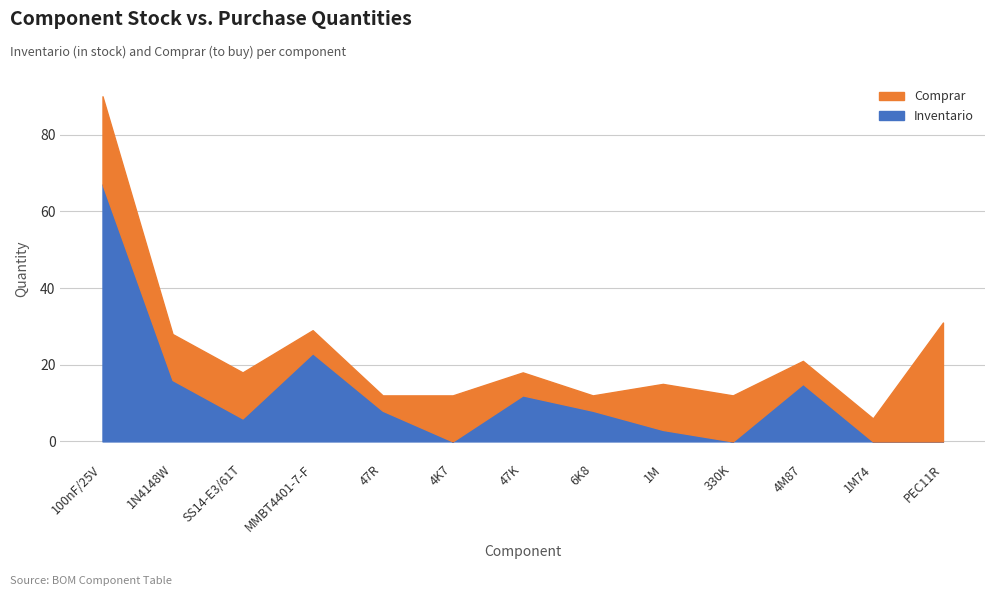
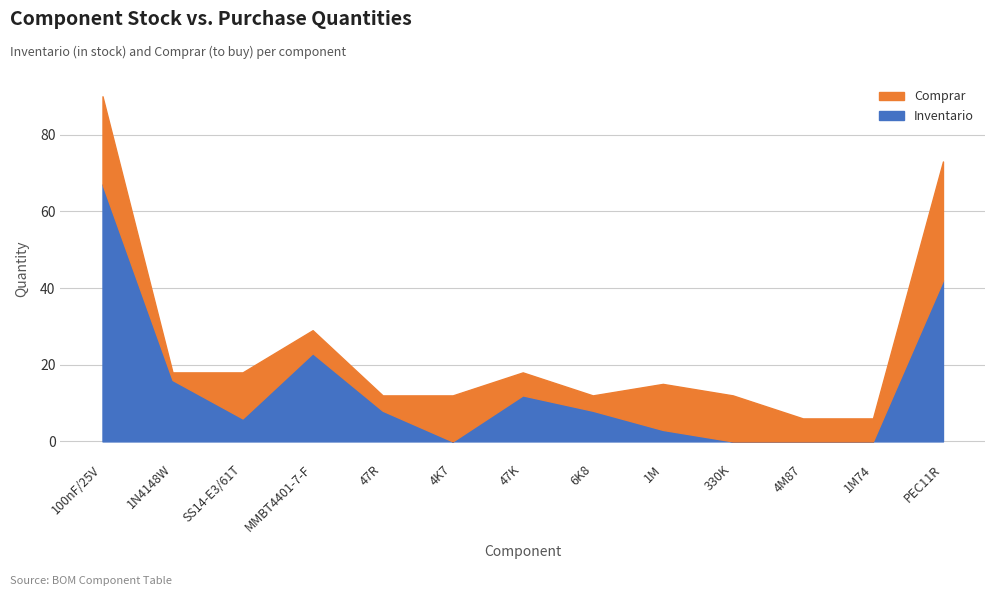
  {
    "Inventario": {
-     "4M87": 15,
-     "PEC11R": 0
+     "4M87": 0,
+     "PEC11R": 42
    },
    "Comprar": {
      "100nF/25V": 23,
-     "1N4148W": 12,
+     "1N4148W": 2,
      "SS14-E3/61T": 12,
      "MMBT4401-7-F": 6,
      "47R": 4,
      "4K7": 12,
      "47K": 6,
      "6K8": 4,
      "1M": 12,
      "330K": 12,
      "4M87": 6,
      "1M74": 6,
      "PEC11R": 31
    }
  }
